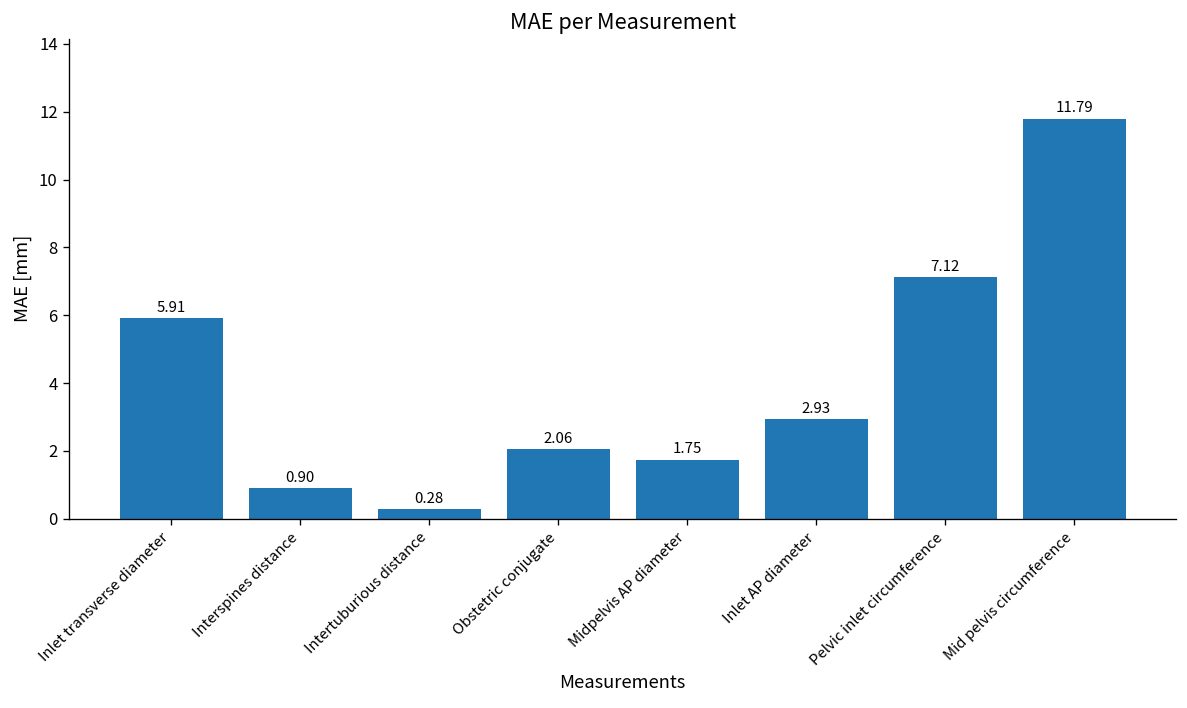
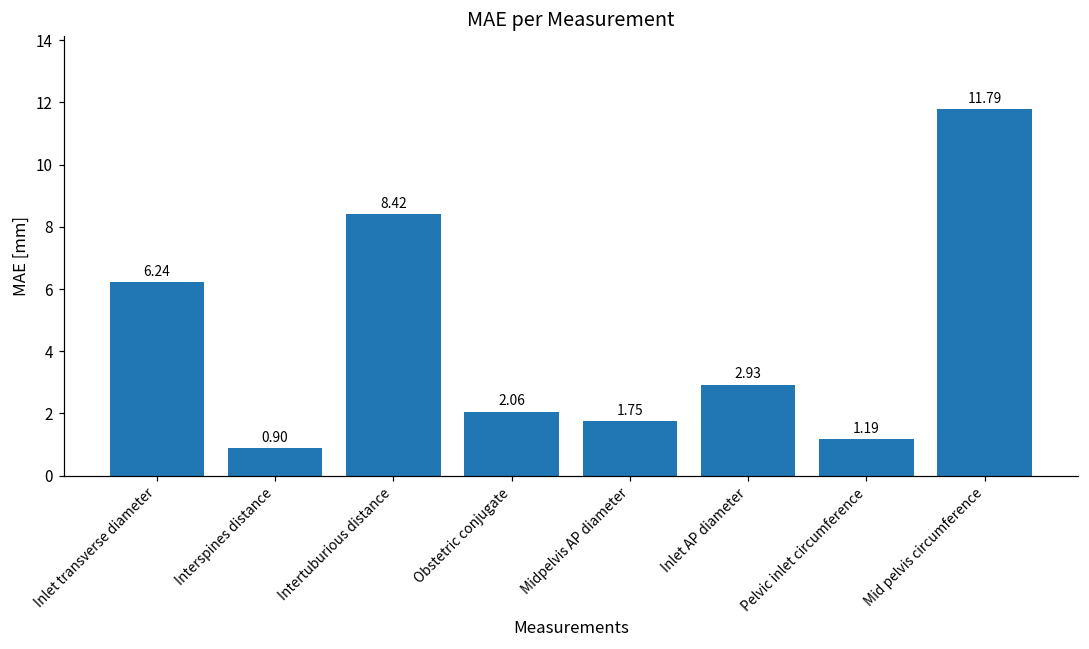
  {
-   "Inlet transverse diameter": 5.91,
+   "Inlet transverse diameter": 6.24,
    "Interspines distance": 0.90,
-   "Intertuburious distance": 0.28,
+   "Intertuburious distance": 8.42,
    "Obstetric conjugate": 2.06,
    "Midpelvis AP diameter": 1.75,
    "Inlet AP diameter": 2.93,
-   "Pelvic inlet circumference": 7.12,
+   "Pelvic inlet circumference": 1.19,
    "Mid pelvis circumference": 11.79
  }
